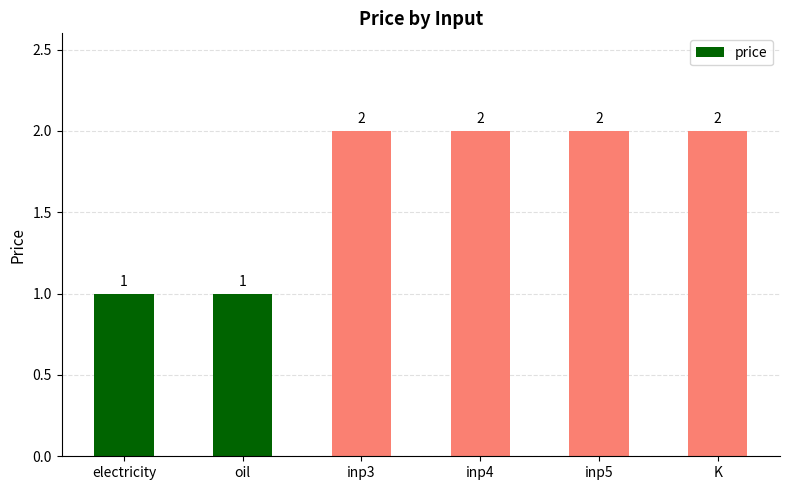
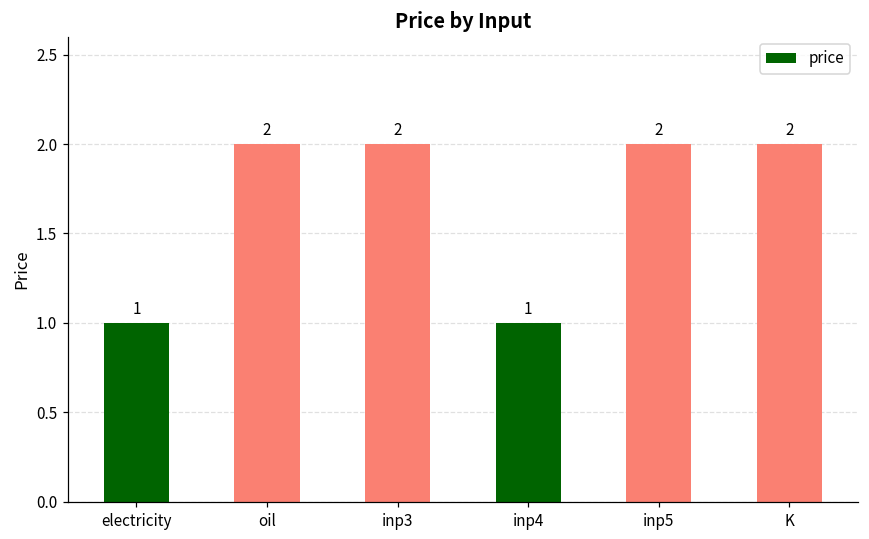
  {
    "electricity": 1,
-   "oil": 1,
+   "oil": 2,
    "inp3": 2,
-   "inp4": 2,
+   "inp4": 1,
    "inp5": 2,
    "K": 2
  }
